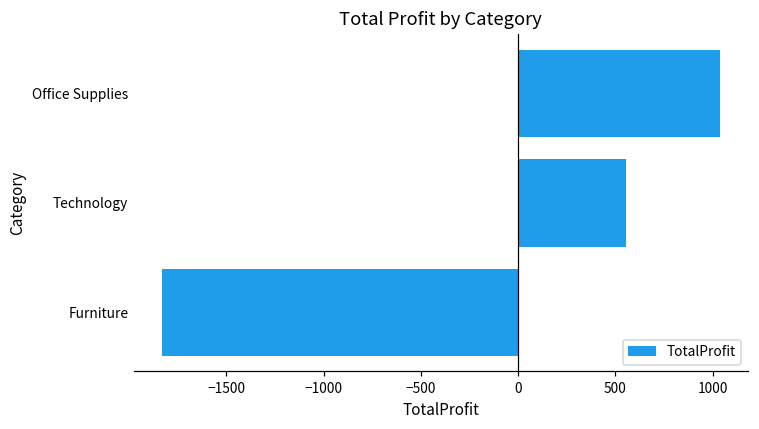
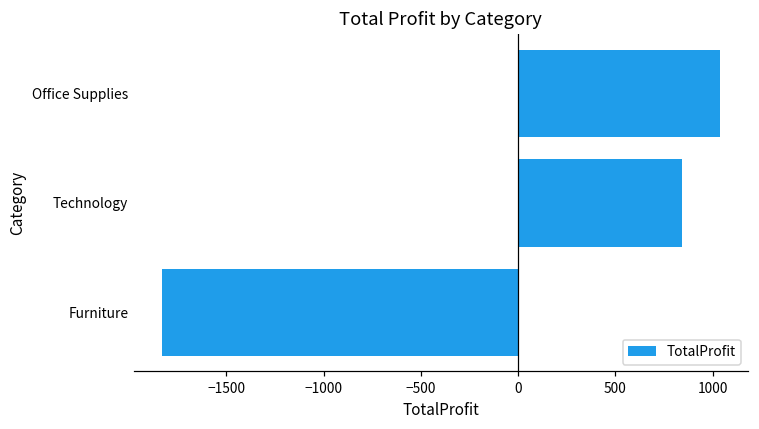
  {
    "Office Supplies": 1040,
-   "Technology": 550,
+   "Technology": 840,
    "Furniture": -1830
  }
